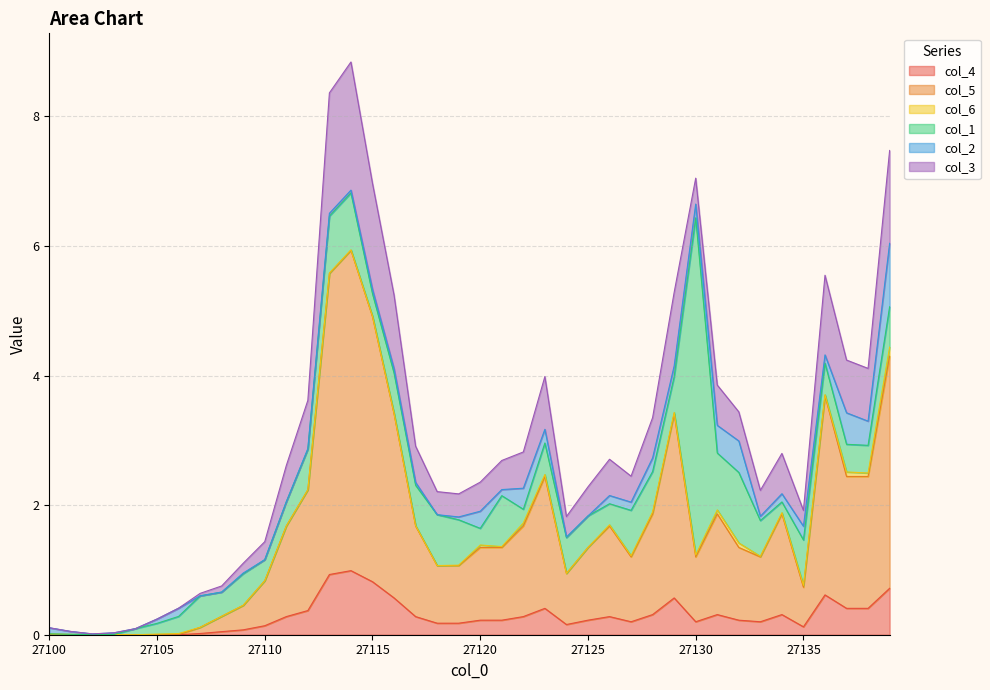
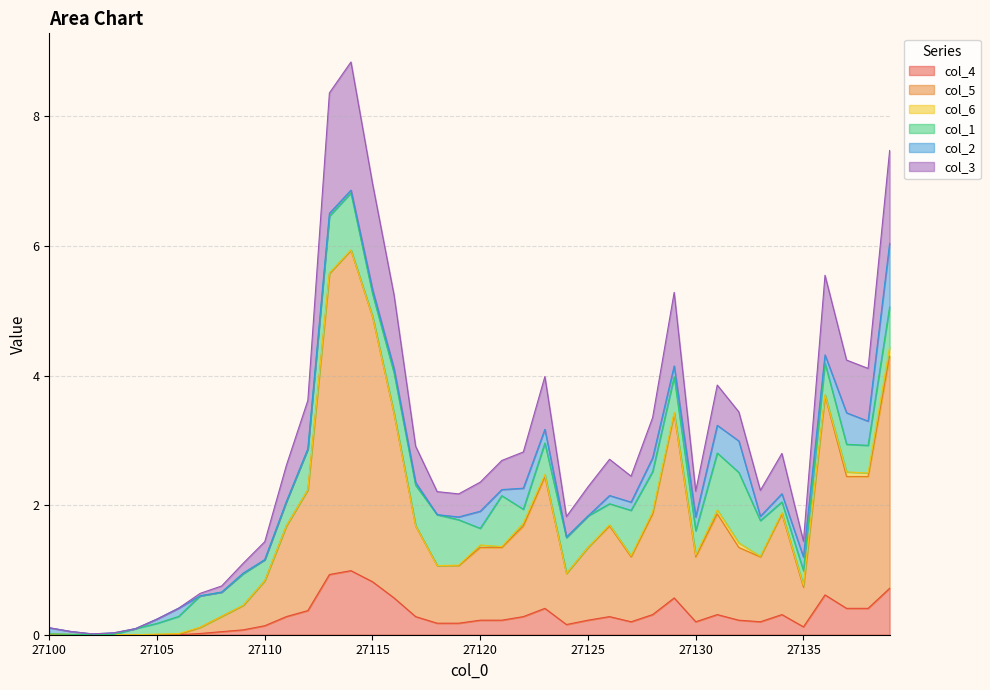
  {
    "col_1": {
      "27105": 0.2,
      "27115": 0.3,
      "27120": 0.3,
-     "27130": 5.2,
-     "27135": 0.7
+     "27130": 0.4,
+     "27135": 0.2
    },
    "col_2": {
      "27115": 0.1,
      "27120": 0.3,
      "27130": 0.2,
      "27135": 0.2
    },
    "col_3": {
      "27110": 0.3,
      "27115": 1.6,
      "27120": 0.4,
      "27125": 0.4,
      "27130": 0.4,
      "27135": 0.2
    }
  }
